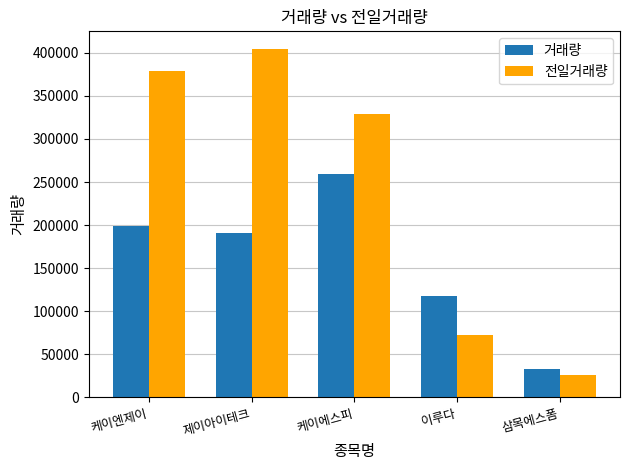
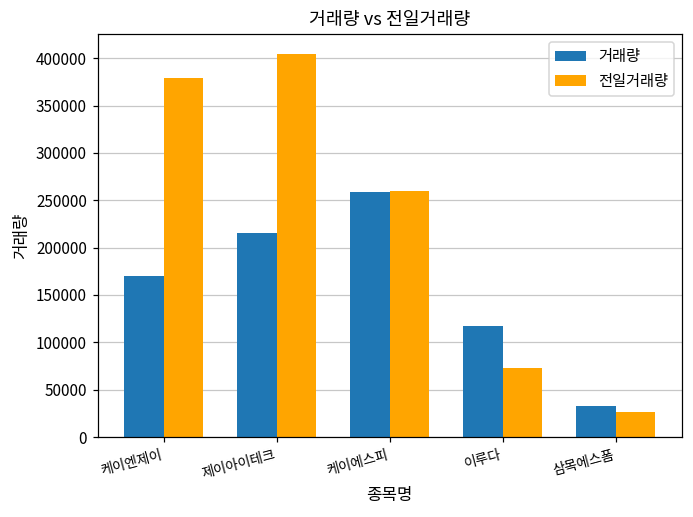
  {
    "거래량": {
-     "케이엔제이": 200000,
-     "제이아이테크": 190000,
+     "케이엔제이": 170000,
+     "제이아이테크": 220000,
      "케이에스피": 260000,
      "이루다": 120000,
      "삼목에스폼": 30000
    },
    "전일거래량": {
      "케이엔제이": 380000,
      "제이아이테크": 400000,
-     "케이에스피": 330000,
+     "케이에스피": 260000,
      "이루다": 70000,
      "삼목에스폼": 30000
    }
  }
